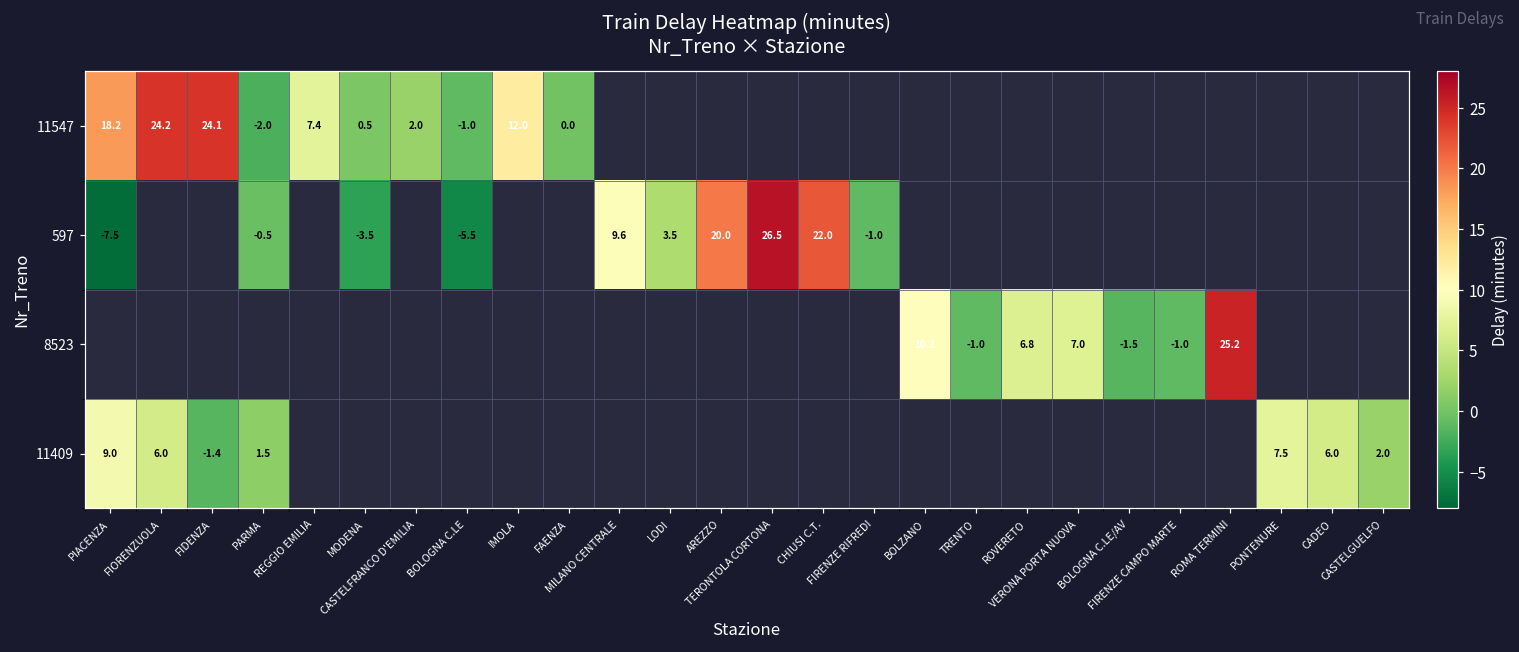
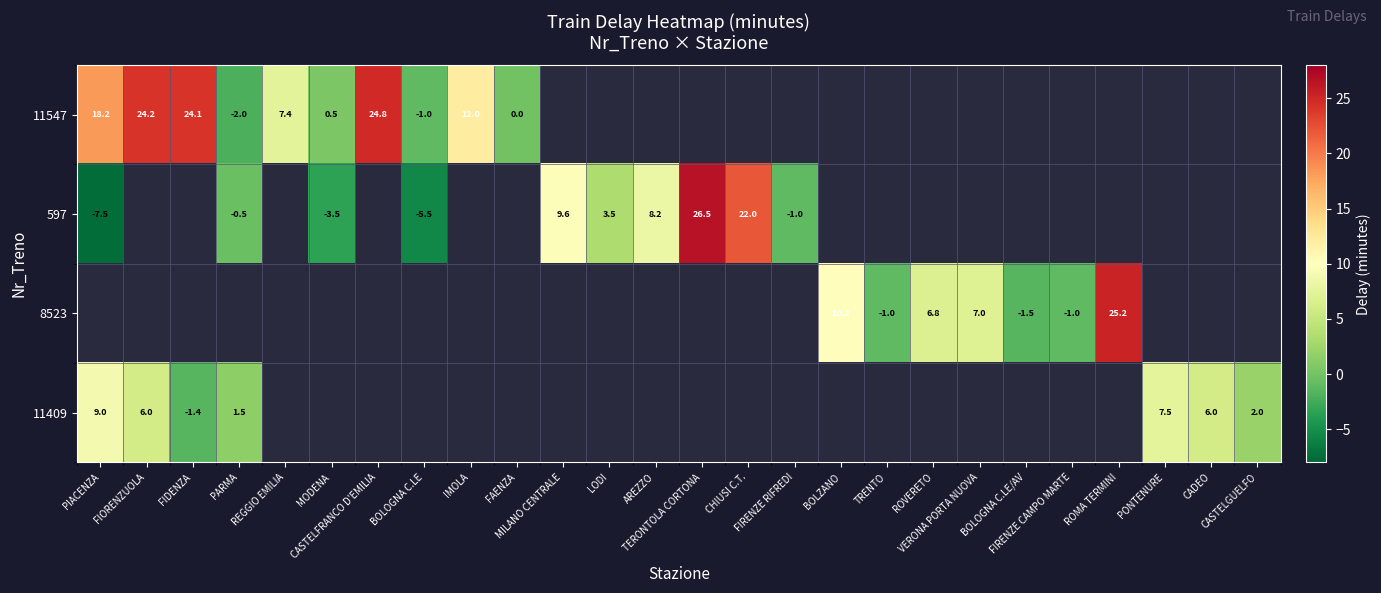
  {
    "11547": {
      "PIACENZA": 18.2,
      "FIORENZUOLA": 24.2,
      "FIDENZA": 24.1,
      "PARMA": -2.0,
      "REGGIO EMILIA": 7.4,
      "MODENA": 0.5,
-     "CASTELFRANCO D'EMILIA": 2.0,
+     "CASTELFRANCO D'EMILIA": 24.8,
      "BOLOGNA C.LE": -1.0,
      "IMOLA": 12.0,
      "FAENZA": 0.0
    },
    "597": {
      "PIACENZA": -7.5,
      "PARMA": -0.5,
      "MODENA": -3.5,
      "BOLOGNA C.LE": -5.5,
      "MILANO CENTRALE": 9.6,
      "LODI": 3.5,
-     "AREZZO": 20.0,
+     "AREZZO": 8.2,
      "TERONTOLA CORTONA": 26.5,
      "CHIUSI C.T.": 22.0,
      "FIRENZE RIFREDI": -1.0
    },
    "8523": {
      "BOLZANO": 10.2,
      "TRENTO": -1.0,
      "ROVERETO": 6.8,
      "VERONA PORTA NUOVA": 7.0,
      "BOLOGNA C.LE/AV": -1.5,
      "FIRENZE CAMPO MARTE": -1.0,
      "ROMA TERMINI": 25.2
    },
    "11409": {
      "PIACENZA": 9.0,
      "FIORENZUOLA": 6.0,
      "FIDENZA": -1.4,
      "PARMA": 1.5,
      "PONTENURE": 7.5,
      "CADEO": 6.0,
      "CASTELGUELFO": 2.0
    }
  }
